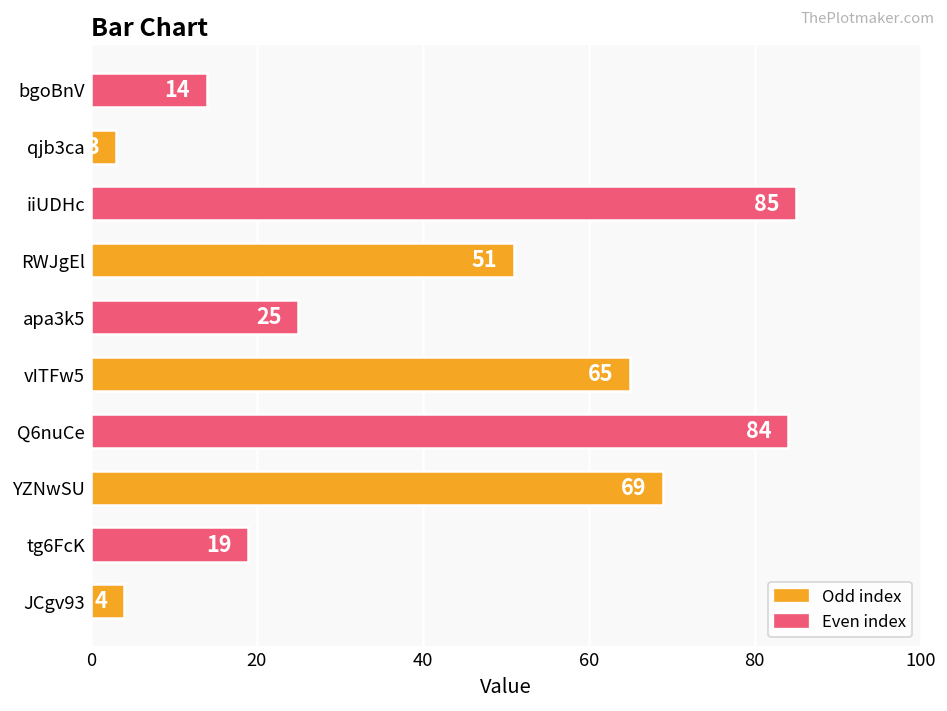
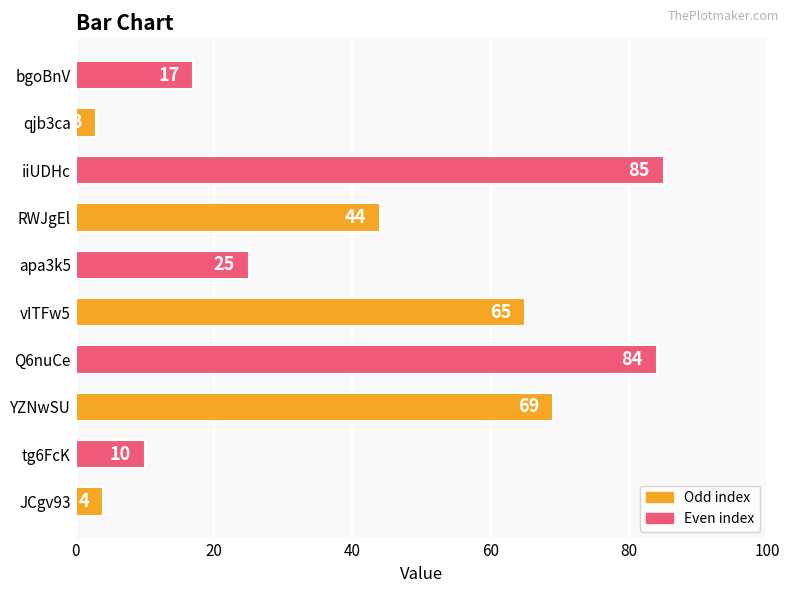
  {
-   "bgoBnV": 14,
+   "bgoBnV": 17,
    "iiUDHc": 85,
-   "RWJgEl": 51,
+   "RWJgEl": 44,
    "apa3k5": 25,
    "vITFw5": 65,
    "Q6nuCe": 84,
    "YZNwSU": 69,
-   "tg6FcK": 19,
+   "tg6FcK": 10,
    "JCgv93": 4
  }
